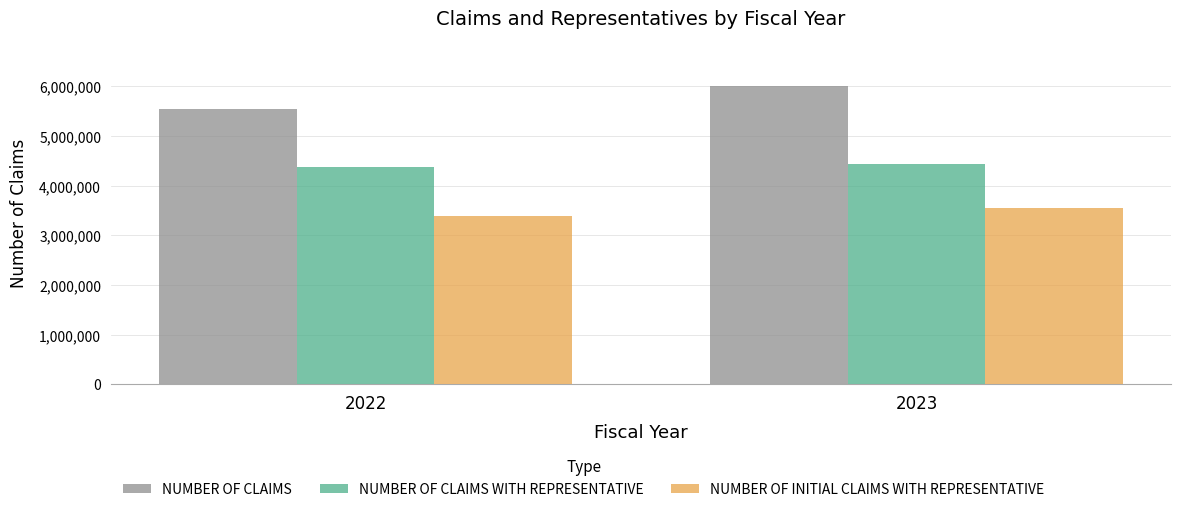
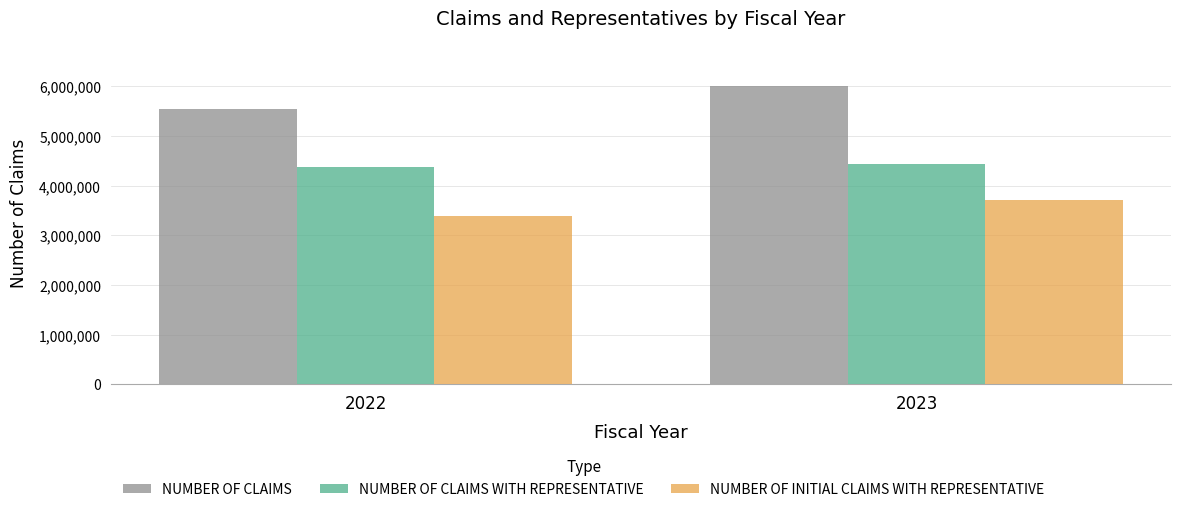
  {
    "NUMBER OF CLAIMS": {
      "2022": "5,500,000",
      "2023": "6,000,000"
    },
    "NUMBER OF CLAIMS WITH REPRESENTATIVE": {
      "2022": "4,400,000",
      "2023": "4,400,000"
    },
    "NUMBER OF INITIAL CLAIMS WITH REPRESENTATIVE": {
      "2022": "3,400,000",
-     "2023": "3,500,000"
+     "2023": "3,700,000"
    }
  }
